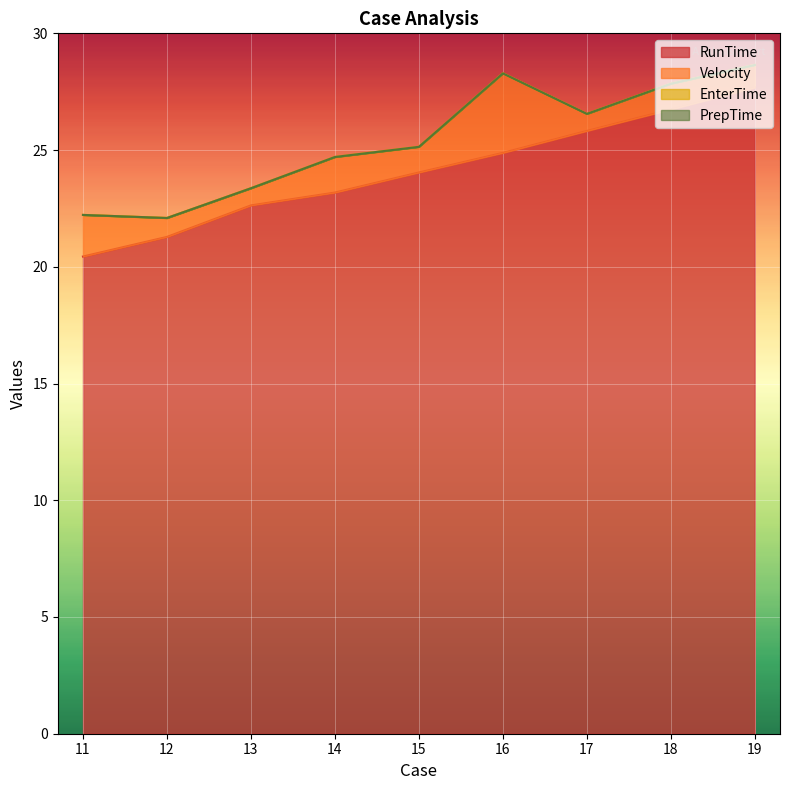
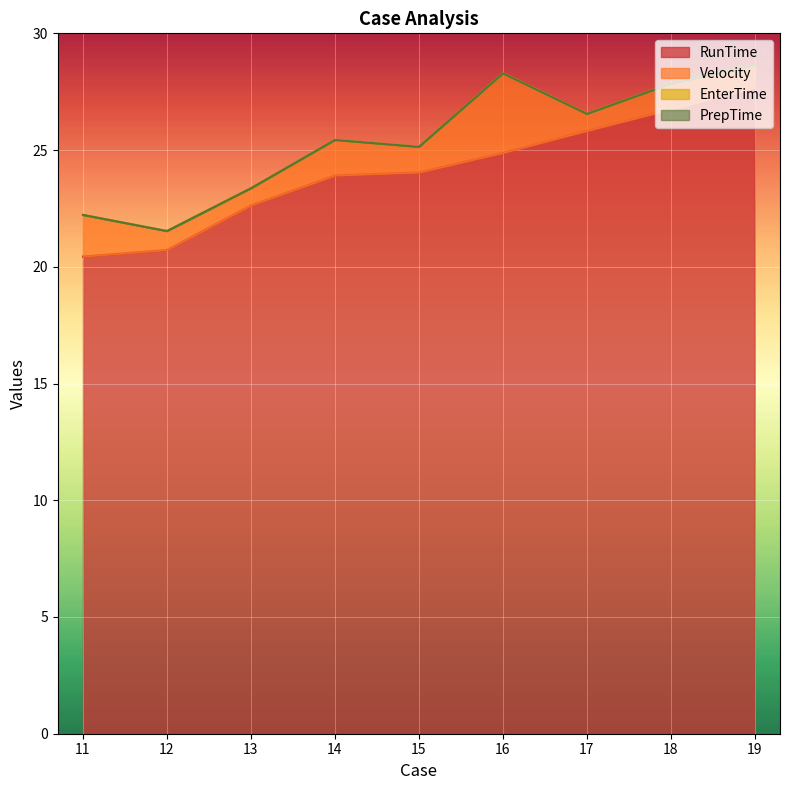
  {
    "RunTime": {
      "11": 20.4,
-     "12": 21.3,
+     "12": 20.7,
      "13": 22.6,
-     "14": 23.2,
+     "14": 23.9,
      "15": 24.0,
      "16": 24.9,
      "17": 25.8
    }
  }
